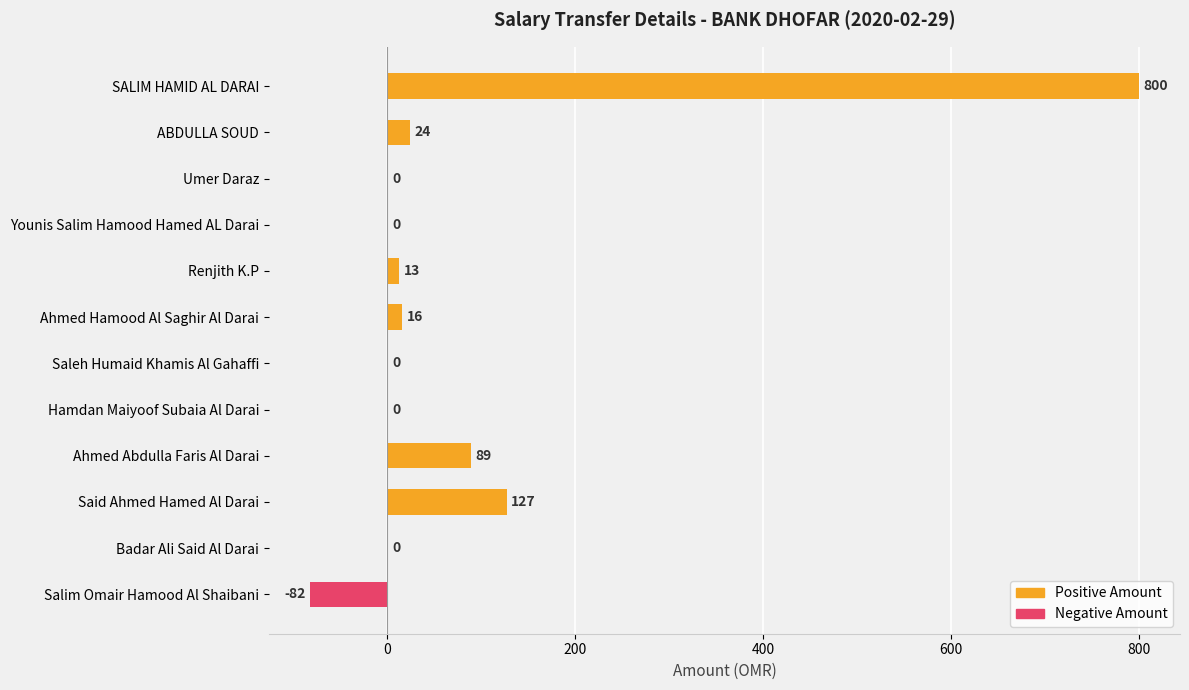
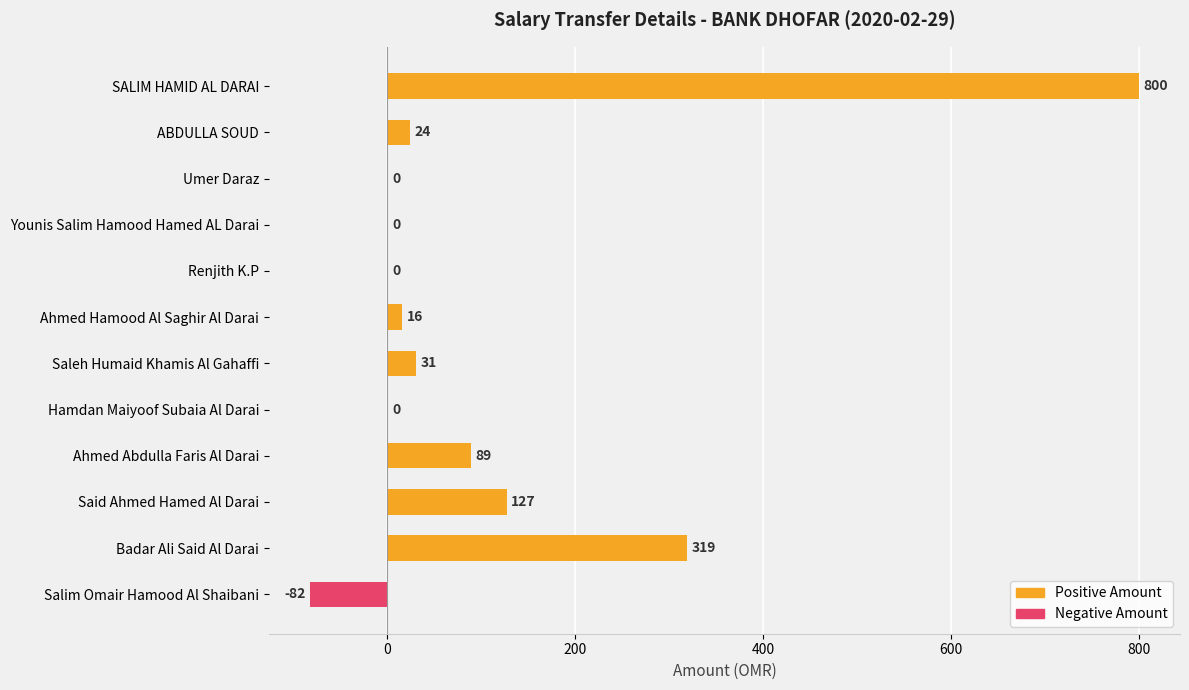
  {
    "SALIM HAMID AL DARAI": 800,
    "ABDULLA SOUD": 24,
    "Umer Daraz": 0,
    "Younis Salim Hamood Hamed AL Darai": 0,
-   "Renjith K.P": 13,
+   "Renjith K.P": 0,
    "Ahmed Hamood Al Saghir Al Darai": 16,
-   "Saleh Humaid Khamis Al Gahaffi": 0,
+   "Saleh Humaid Khamis Al Gahaffi": 31,
    "Hamdan Maiyoof Subaia Al Darai": 0,
    "Ahmed Abdulla Faris Al Darai": 89,
    "Said Ahmed Hamed Al Darai": 127,
-   "Badar Ali Said Al Darai": 0,
+   "Badar Ali Said Al Darai": 319,
    "Salim Omair Hamood Al Shaibani": -82
  }
